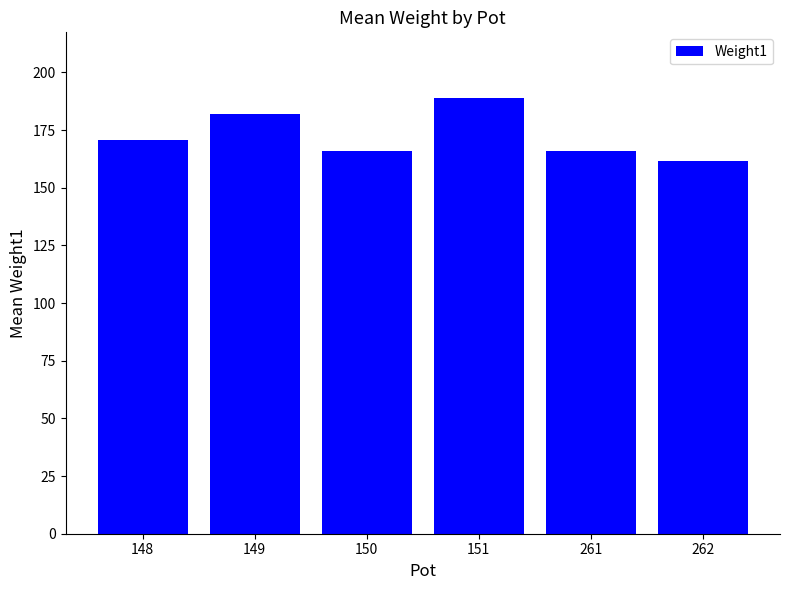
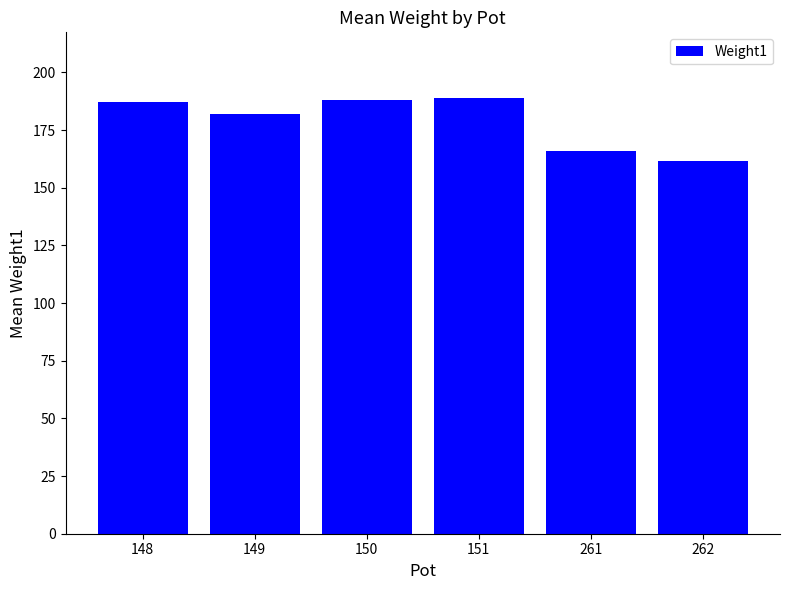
  {
-   "148": 171,
+   "148": 187,
    "149": 182,
-   "150": 166,
+   "150": 188,
    "151": 189,
    "261": 166,
    "262": 162
  }
